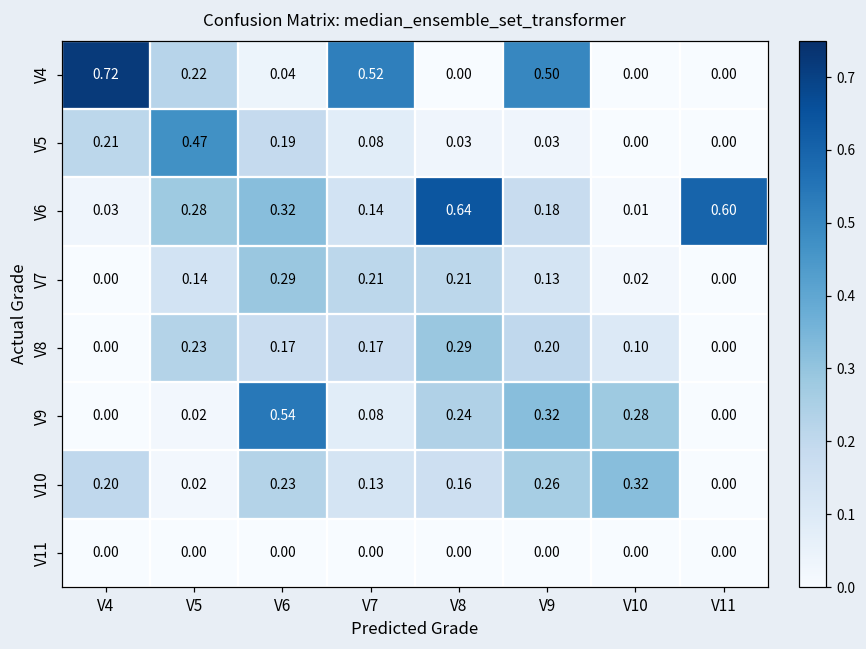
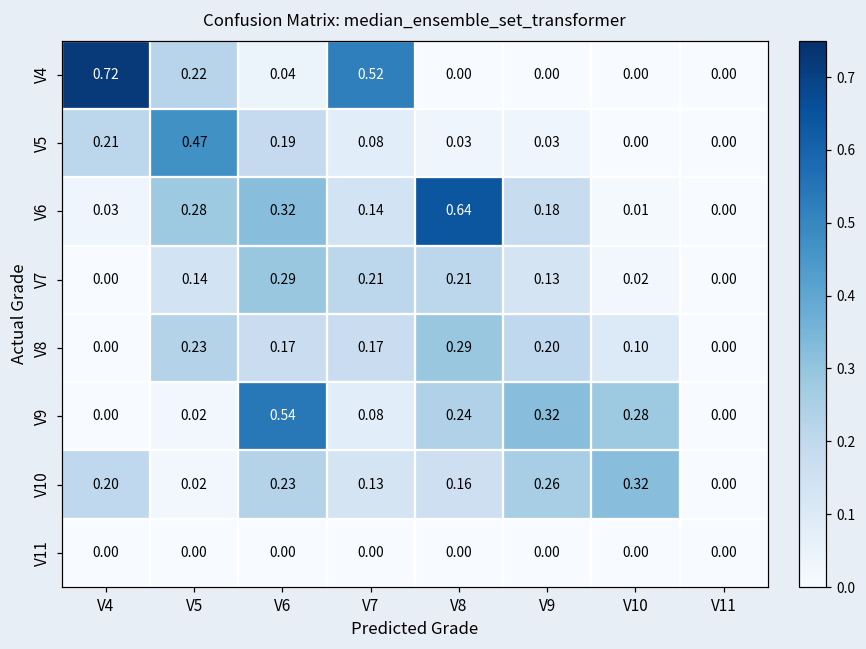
  {
    "V4": {
      "V4": 0.72,
      "V5": 0.22,
      "V6": 0.04,
      "V7": 0.52,
      "V8": 0.00,
-     "V9": 0.50,
+     "V9": 0.00,
      "V10": 0.00,
      "V11": 0.00
    },
    "V5": {
      "V4": 0.21,
      "V5": 0.47,
      "V6": 0.19,
      "V7": 0.08,
      "V8": 0.03,
      "V9": 0.03,
      "V10": 0.00,
      "V11": 0.00
    },
    "V6": {
      "V4": 0.03,
      "V5": 0.28,
      "V6": 0.32,
      "V7": 0.14,
      "V8": 0.64,
      "V9": 0.18,
      "V10": 0.01,
-     "V11": 0.60
+     "V11": 0.00
    },
    "V7": {
      "V4": 0.00,
      "V5": 0.14,
      "V6": 0.29,
      "V7": 0.21,
      "V8": 0.21,
      "V9": 0.13,
      "V10": 0.02,
      "V11": 0.00
    },
    "V8": {
      "V4": 0.00,
      "V5": 0.23,
      "V6": 0.17,
      "V7": 0.17,
      "V8": 0.29,
      "V9": 0.20,
      "V10": 0.10,
      "V11": 0.00
    },
    "V9": {
      "V4": 0.00,
      "V5": 0.02,
      "V6": 0.54,
      "V7": 0.08,
      "V8": 0.24,
      "V9": 0.32,
      "V10": 0.28,
      "V11": 0.00
    },
    "V10": {
      "V4": 0.20,
      "V5": 0.02,
      "V6": 0.23,
      "V7": 0.13,
      "V8": 0.16,
      "V9": 0.26,
      "V10": 0.32,
      "V11": 0.00
    },
    "V11": {
      "V4": 0.00,
      "V5": 0.00,
      "V6": 0.00,
      "V7": 0.00,
      "V8": 0.00,
      "V9": 0.00,
      "V10": 0.00,
      "V11": 0.00
    }
  }
